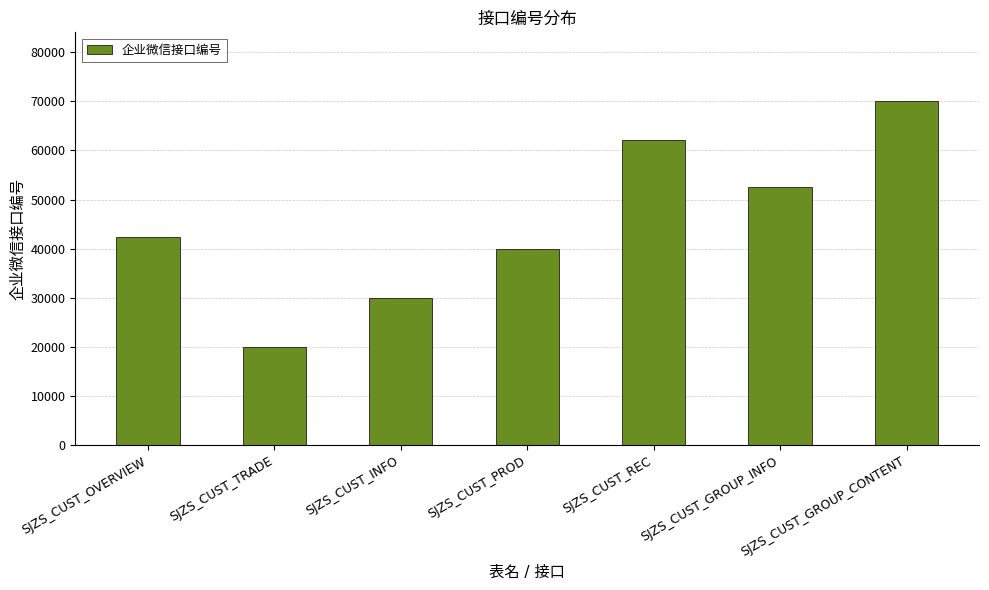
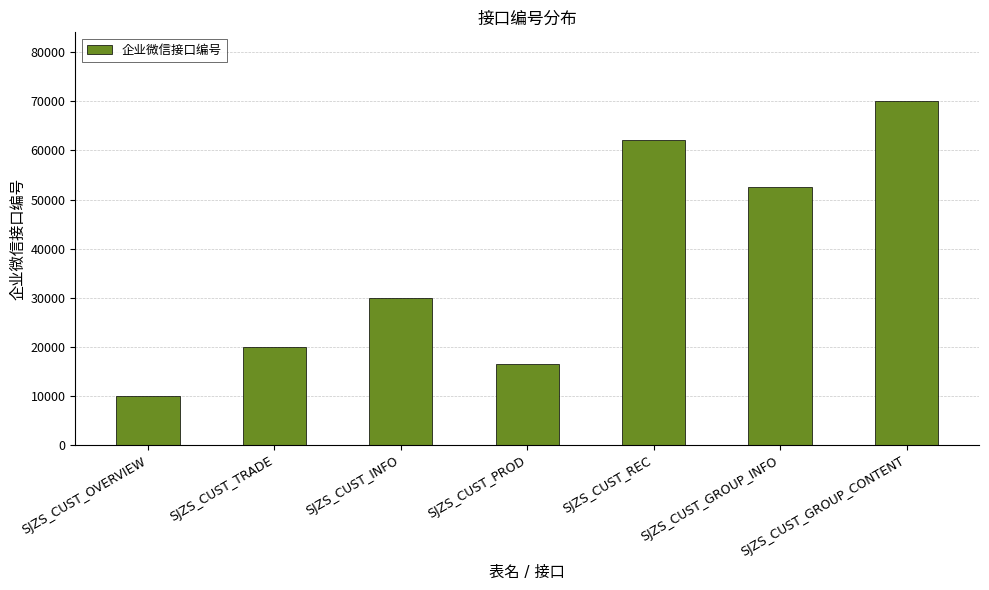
  {
-   "SJZS_CUST_OVERVIEW": 42000,
+   "SJZS_CUST_OVERVIEW": 10000,
    "SJZS_CUST_TRADE": 20000,
    "SJZS_CUST_INFO": 30000,
-   "SJZS_CUST_PROD": 40000,
+   "SJZS_CUST_PROD": 16000,
    "SJZS_CUST_REC": 62000,
    "SJZS_CUST_GROUP_INFO": 52000,
    "SJZS_CUST_GROUP_CONTENT": 70000
  }
